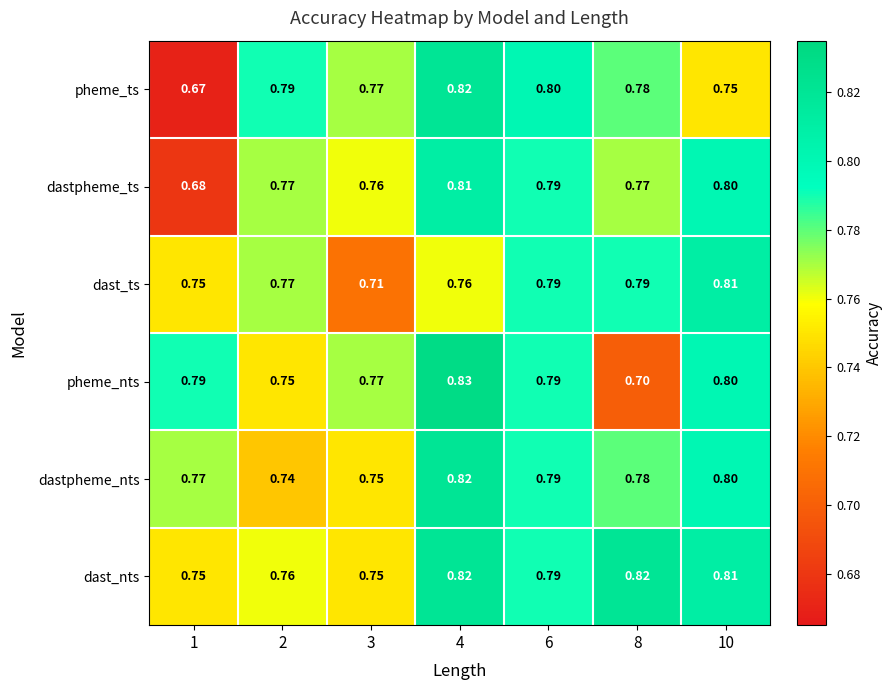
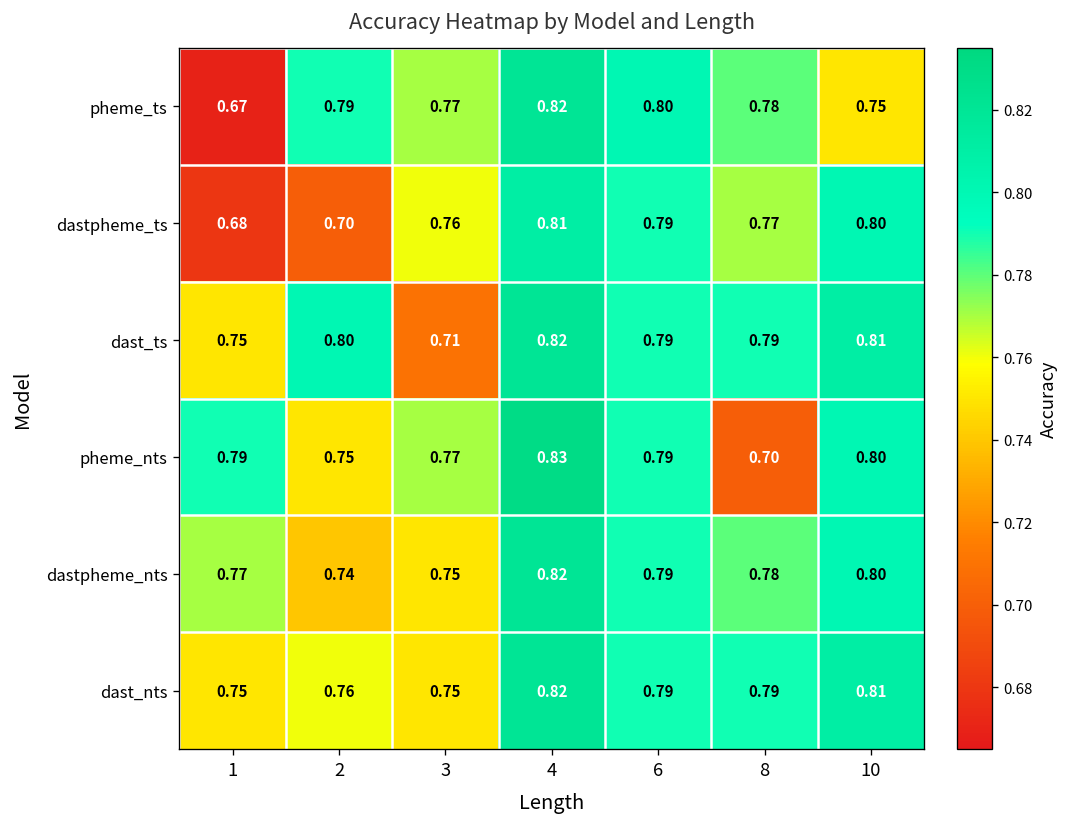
  {
    "pheme_ts": {
      "1": 0.67,
      "2": 0.79,
      "3": 0.77,
      "4": 0.82,
      "6": 0.80,
      "8": 0.78,
      "10": 0.75
    },
    "dastpheme_ts": {
      "1": 0.68,
-     "2": 0.77,
+     "2": 0.70,
      "3": 0.76,
      "4": 0.81,
      "6": 0.79,
      "8": 0.77,
      "10": 0.80
    },
    "dast_ts": {
      "1": 0.75,
-     "2": 0.77,
+     "2": 0.80,
      "3": 0.71,
-     "4": 0.76,
+     "4": 0.82,
      "6": 0.79,
      "8": 0.79,
      "10": 0.81
    },
    "pheme_nts": {
      "1": 0.79,
      "2": 0.75,
      "3": 0.77,
      "4": 0.83,
      "6": 0.79,
      "8": 0.70,
      "10": 0.80
    },
    "dastpheme_nts": {
      "1": 0.77,
      "2": 0.74,
      "3": 0.75,
      "4": 0.82,
      "6": 0.79,
      "8": 0.78,
      "10": 0.80
    },
    "dast_nts": {
      "1": 0.75,
      "2": 0.76,
      "3": 0.75,
      "4": 0.82,
      "6": 0.79,
-     "8": 0.82,
+     "8": 0.79,
      "10": 0.81
    }
  }
